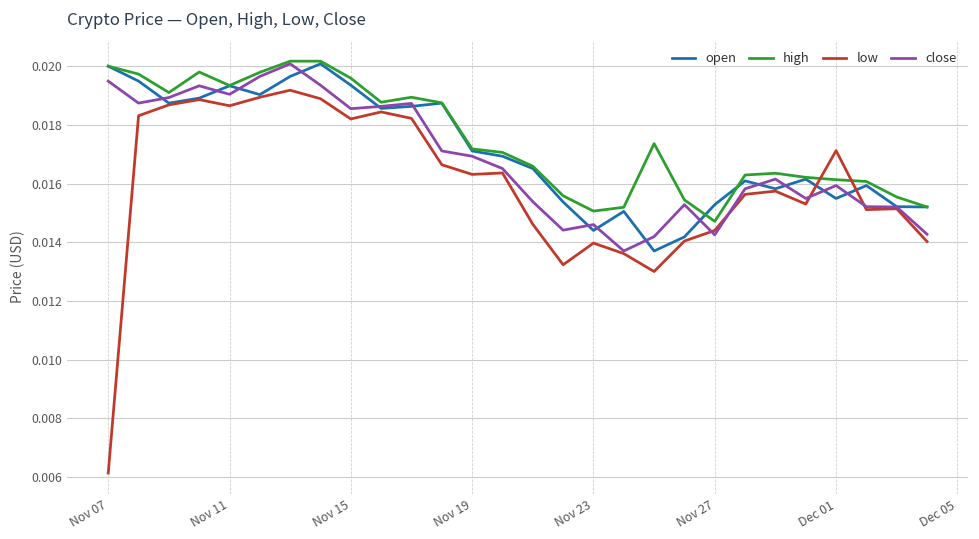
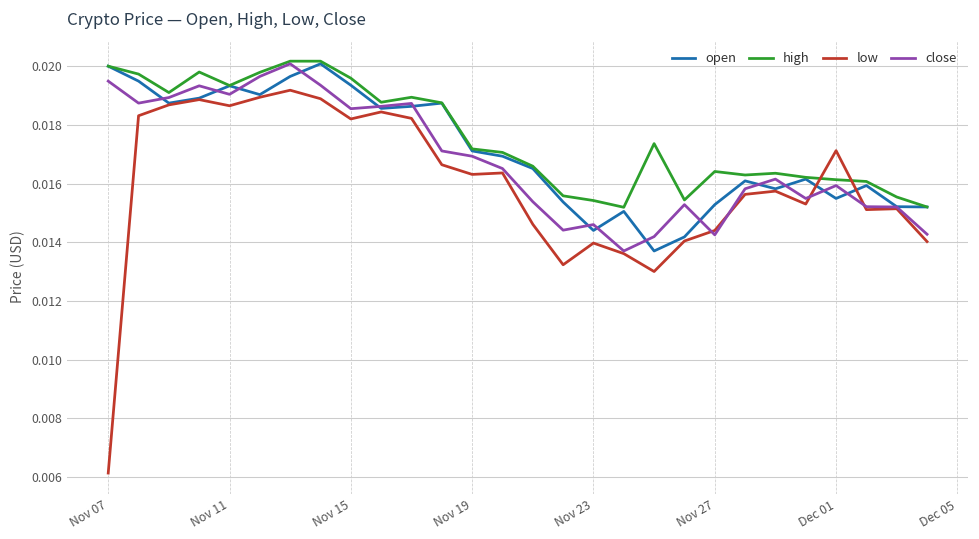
  {
    "open": {
      "Nov 15": 0.0194,
      "Nov 23": 0.0144,
      "Nov 27": 0.0153,
      "Dec 01": 0.0155
    },
    "high": {
      "Nov 15": 0.0196,
-     "Nov 23": 0.0151,
-     "Nov 27": 0.0147,
+     "Nov 23": 0.0154,
+     "Nov 27": 0.0164,
      "Dec 01": 0.0161
    },
    "low": {
      "Nov 07": 0.0061,
      "Nov 11": 0.0187,
      "Nov 15": 0.0182,
      "Nov 19": 0.0163,
      "Nov 23": 0.0140,
      "Nov 27": 0.0144,
      "Dec 01": 0.0171
    },
    "close": {
      "Nov 07": 0.0195,
      "Nov 11": 0.0190,
      "Nov 15": 0.0186,
      "Nov 19": 0.0169,
      "Nov 23": 0.0146,
      "Nov 27": 0.0143,
      "Dec 01": 0.0159
    }
  }
